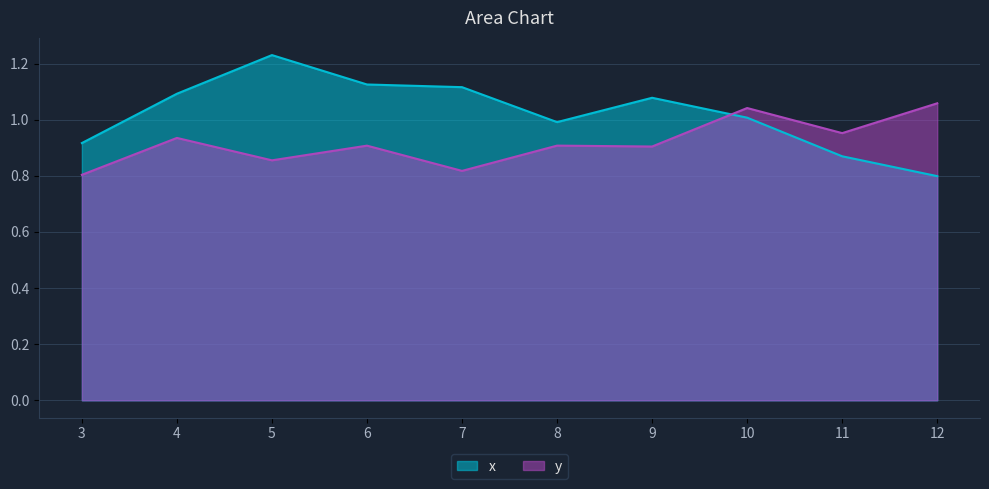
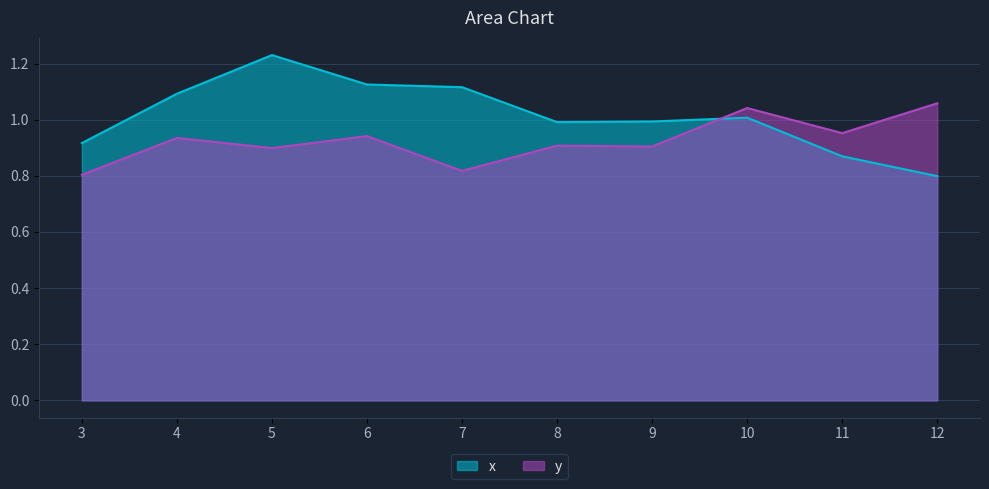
  {
    "x": {
      "3": 0.92,
      "4": 1.09,
      "5": 1.23,
      "6": 1.13,
      "7": 1.12,
      "8": 0.99,
-     "9": 1.08,
+     "9": 0.99,
      "10": 1.01,
      "11": 0.87,
      "12": 0.80
    },
    "y": {
      "3": 0.80,
      "4": 0.93,
-     "5": 0.86,
-     "6": 0.91,
+     "5": 0.90,
+     "6": 0.94,
      "7": 0.82,
      "8": 0.91,
      "9": 0.90,
      "10": 1.04,
      "11": 0.95,
      "12": 1.06
    }
  }
